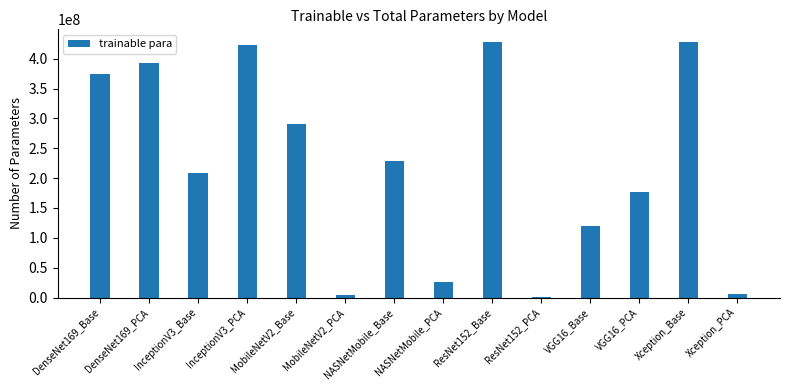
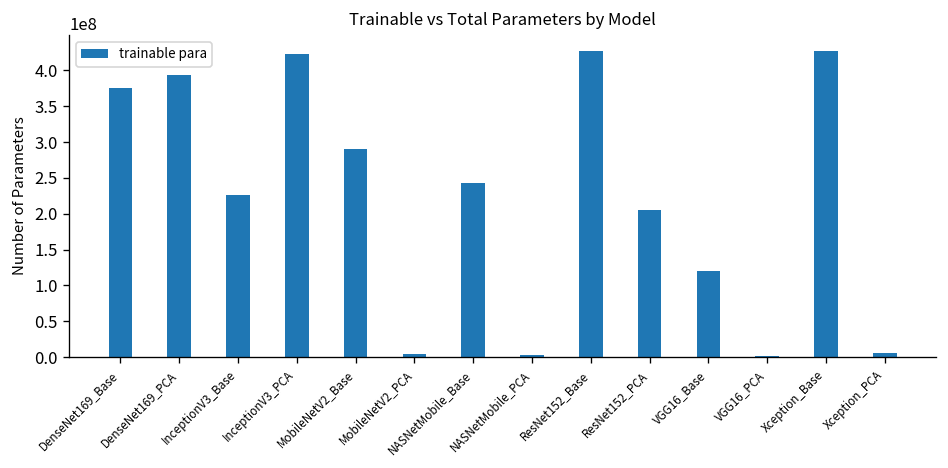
  {
    "DenseNet169_Base": 380000000,
    "DenseNet169_PCA": 390000000,
-   "InceptionV3_Base": 210000000,
+   "InceptionV3_Base": 230000000,
    "InceptionV3_PCA": 420000000,
    "MobileNetV2_Base": 290000000,
-   "NASNetMobile_Base": 230000000,
-   "NASNetMobile_PCA": 30000000,
+   "NASNetMobile_Base": 240000000,
+   "NASNetMobile_PCA": 0,
    "ResNet152_Base": 430000000,
-   "ResNet152_PCA": 0,
+   "ResNet152_PCA": 210000000,
    "VGG16_Base": 120000000,
-   "VGG16_PCA": 180000000,
+   "VGG16_PCA": 0,
    "Xception_Base": 430000000,
    "Xception_PCA": 10000000
  }
